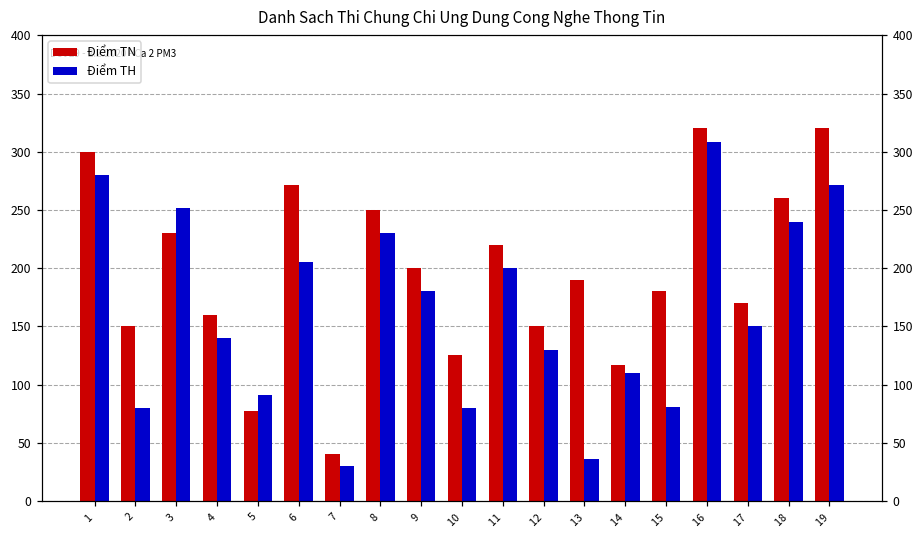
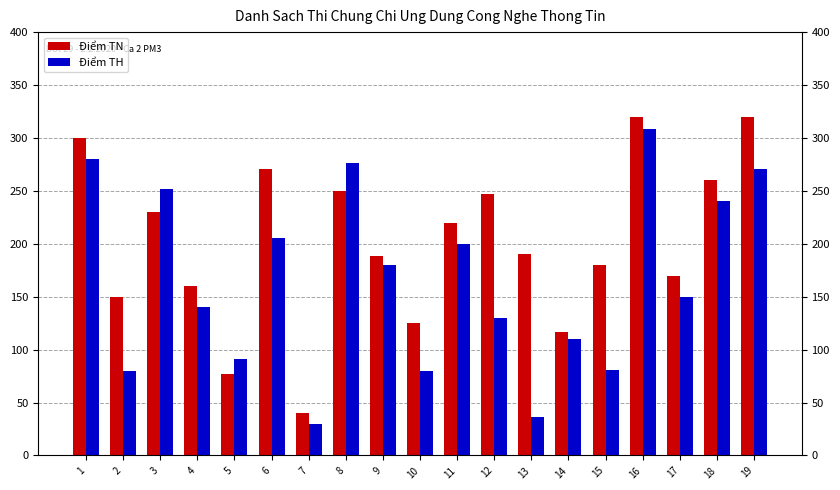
  {
    "Điểm TN": {
      "1": 300,
      "2": 150,
      "3": 230,
      "4": 160,
      "5": 77,
      "6": 271,
      "7": 40,
      "8": 250,
-     "9": 200,
+     "9": 188,
      "10": 125,
      "11": 220,
-     "12": 150,
+     "12": 247,
      "13": 190,
      "14": 117,
      "15": 180,
      "16": 320,
      "17": 170,
      "18": 260,
      "19": 320
    },
    "Điểm TH": {
      "1": 280,
      "2": 80,
      "3": 252,
      "4": 140,
      "5": 91,
      "6": 205,
      "7": 30,
-     "8": 230,
+     "8": 276,
      "9": 180,
      "10": 80,
      "11": 200,
      "12": 130,
      "13": 36,
      "14": 110,
      "15": 81,
      "16": 308,
      "17": 150,
      "18": 240,
      "19": 271
    }
  }
